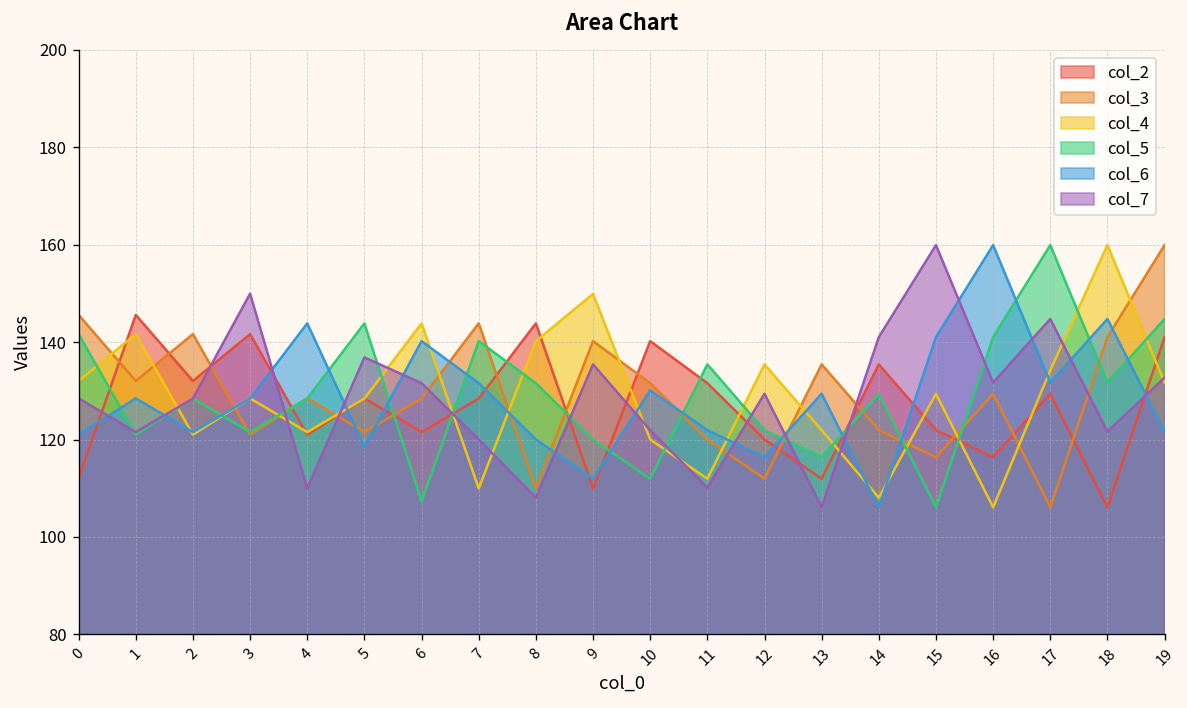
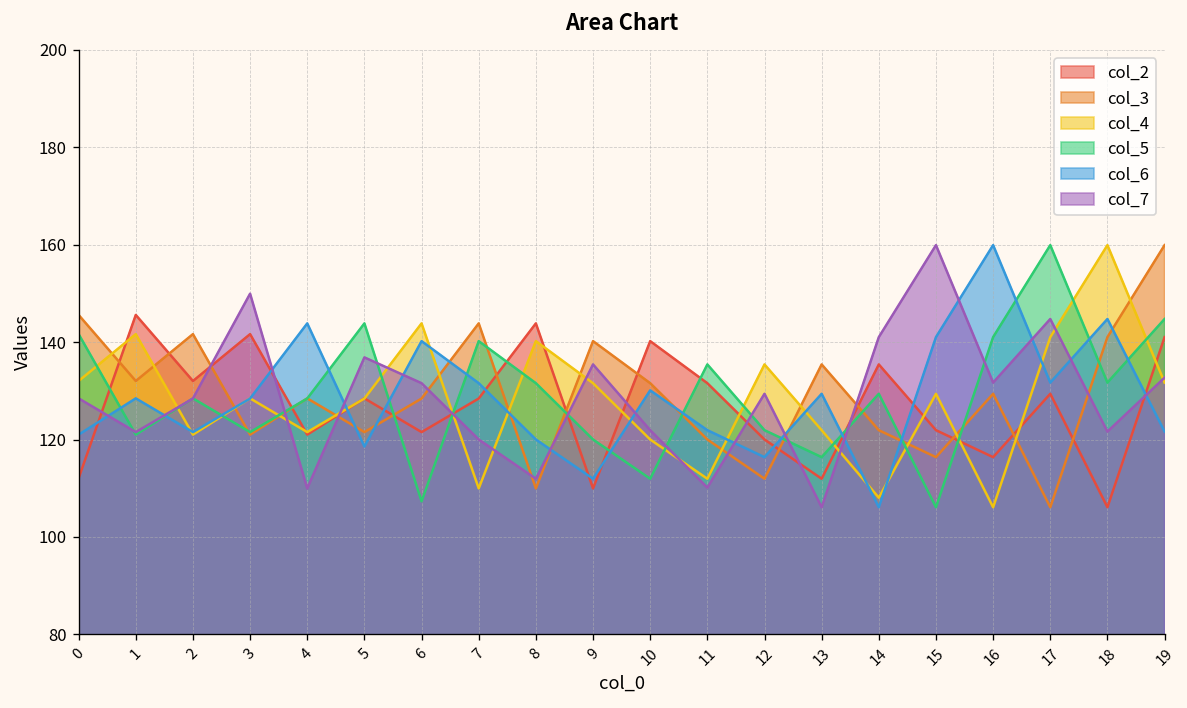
  {
    "col_4": {
      "0": 132,
      "1": 142,
      "6": 144,
      "7": 110,
      "8": 140,
-     "9": 150,
+     "9": 132,
      "10": 120,
      "11": 112,
      "12": 135,
      "13": 122,
      "14": 108,
      "15": 129,
      "16": 106,
-     "17": 134,
+     "17": 141,
      "18": 160,
      "19": 132
    },
    "col_5": {
      "0": 142,
      "5": 144,
      "6": 107,
      "7": 140,
      "8": 132,
      "9": 120,
      "10": 112,
      "11": 135,
      "12": 122,
      "13": 116,
      "14": 129,
      "15": 106,
      "16": 141,
      "17": 160,
      "18": 132,
      "19": 145
    },
    "col_6": {
      "0": 121,
      "1": 128,
      "4": 144,
      "5": 119,
      "6": 140,
      "7": 132,
      "8": 120,
      "9": 112,
      "10": 130,
      "11": 122,
      "12": 116,
      "13": 129,
      "14": 106,
      "15": 141,
      "16": 160,
      "17": 132,
      "18": 145,
      "19": 122
    },
    "col_7": {
      "0": 128,
      "3": 150,
      "4": 110,
      "5": 137,
      "6": 132,
      "7": 120,
-     "8": 108,
+     "8": 112,
      "9": 135,
      "10": 122,
      "11": 110,
      "12": 129,
      "13": 106,
      "14": 141,
      "15": 160,
      "16": 132,
      "17": 145,
      "18": 122,
      "19": 133
    }
  }
